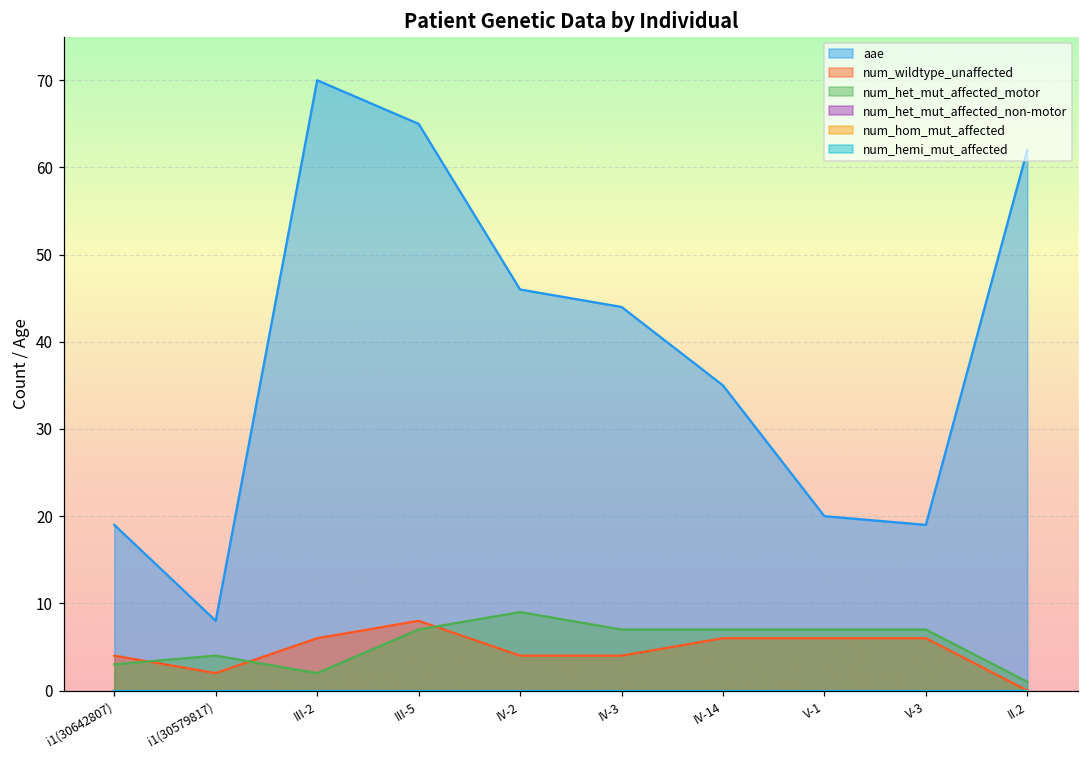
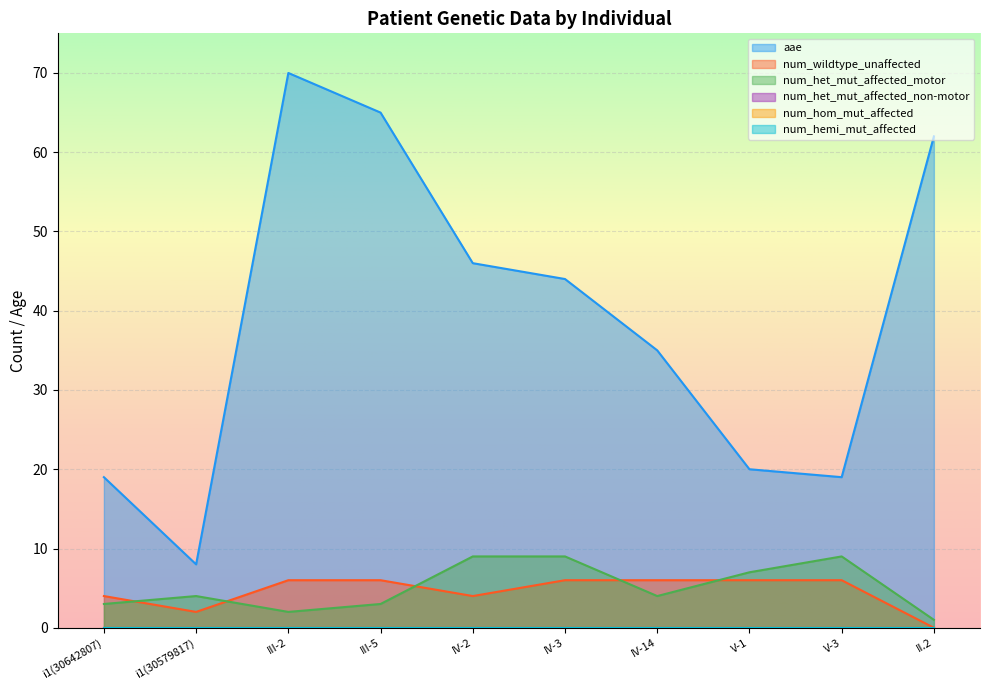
  {
    "num_wildtype_unaffected": {
      "i1(30642807)": 4,
      "i1(30579817)": 2,
      "III-2": 6,
-     "III-5": 8,
+     "III-5": 6,
      "IV-2": 4,
-     "IV-3": 4,
+     "IV-3": 6,
      "IV-14": 6,
      "V-1": 6,
      "V-3": 6
    },
    "num_het_mut_affected_motor": {
      "i1(30642807)": 3,
      "i1(30579817)": 4,
      "III-2": 2,
-     "III-5": 7,
+     "III-5": 3,
      "IV-2": 9,
-     "IV-3": 7,
-     "IV-14": 7,
+     "IV-3": 9,
+     "IV-14": 4,
      "V-1": 7,
-     "V-3": 7,
+     "V-3": 9,
      "II.2": 1
    }
  }
